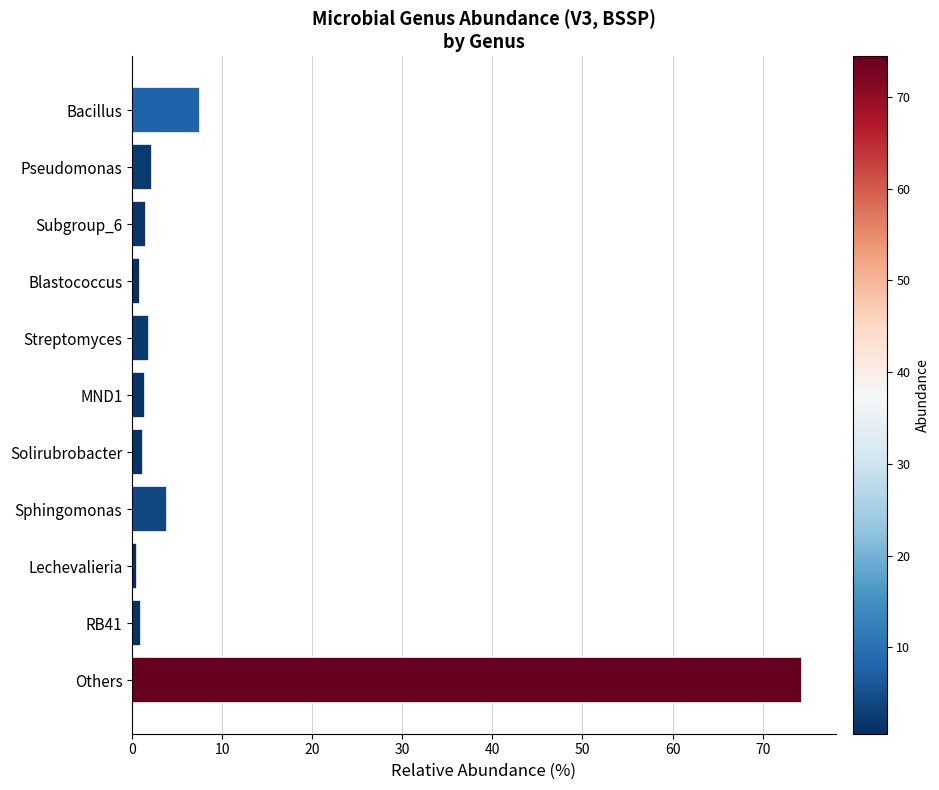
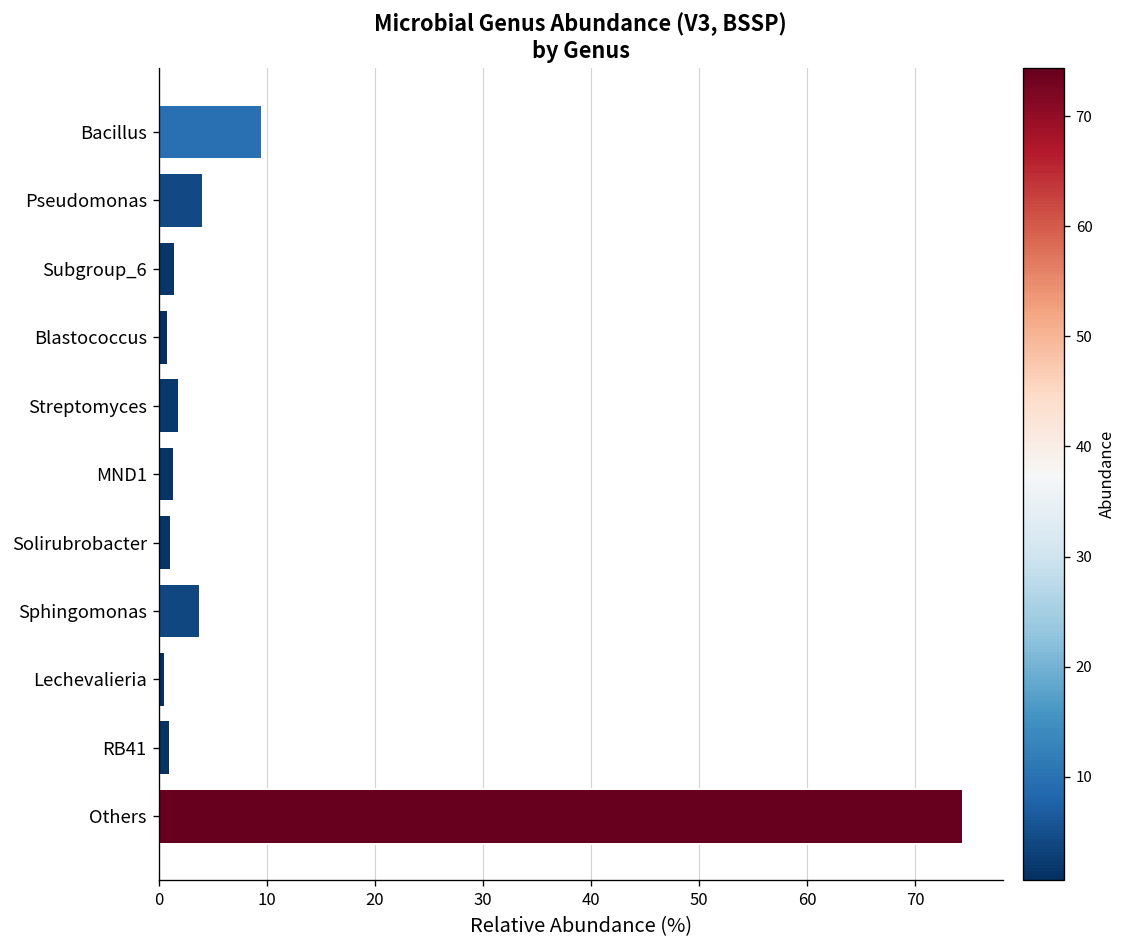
  {
-   "Bacillus": 8,
-   "Pseudomonas": 2,
+   "Bacillus": 10,
+   "Pseudomonas": 4,
    "Subgroup_6": 1,
    "Blastococcus": 1,
    "Streptomyces": 2,
    "MND1": 1,
    "Solirubrobacter": 1,
    "Sphingomonas": 4,
    "Lechevalieria": 1,
    "RB41": 1,
    "Others": 74
  }
